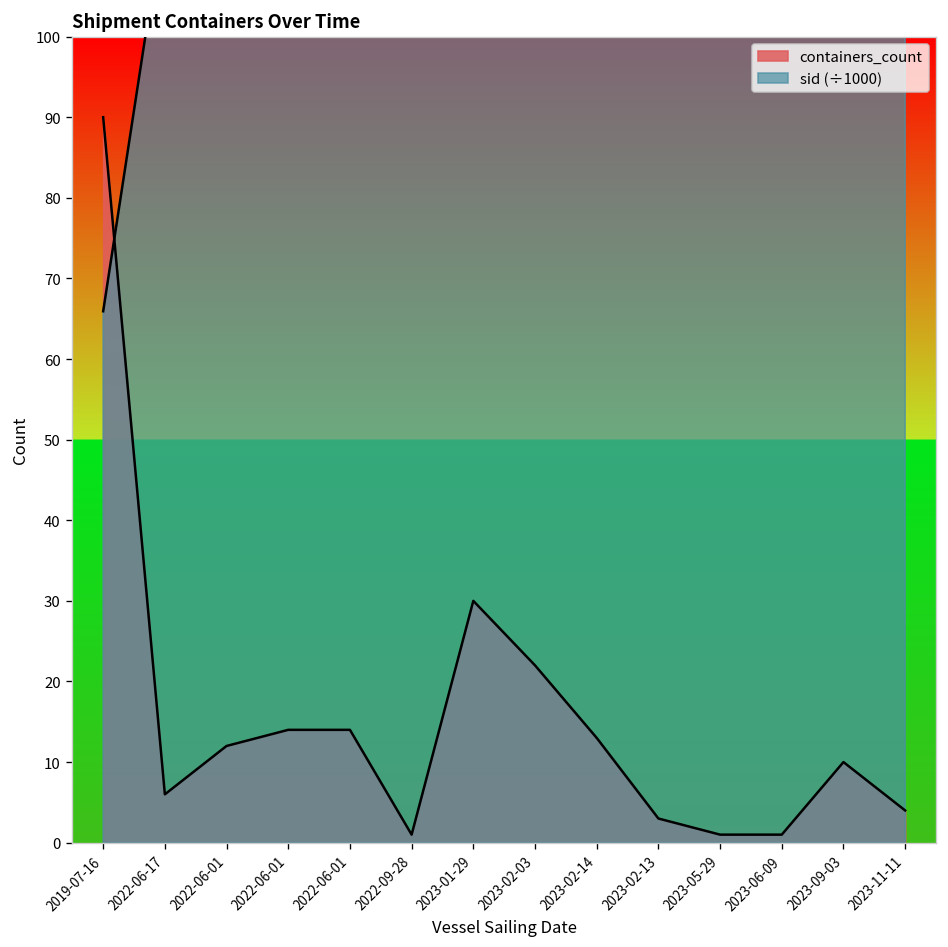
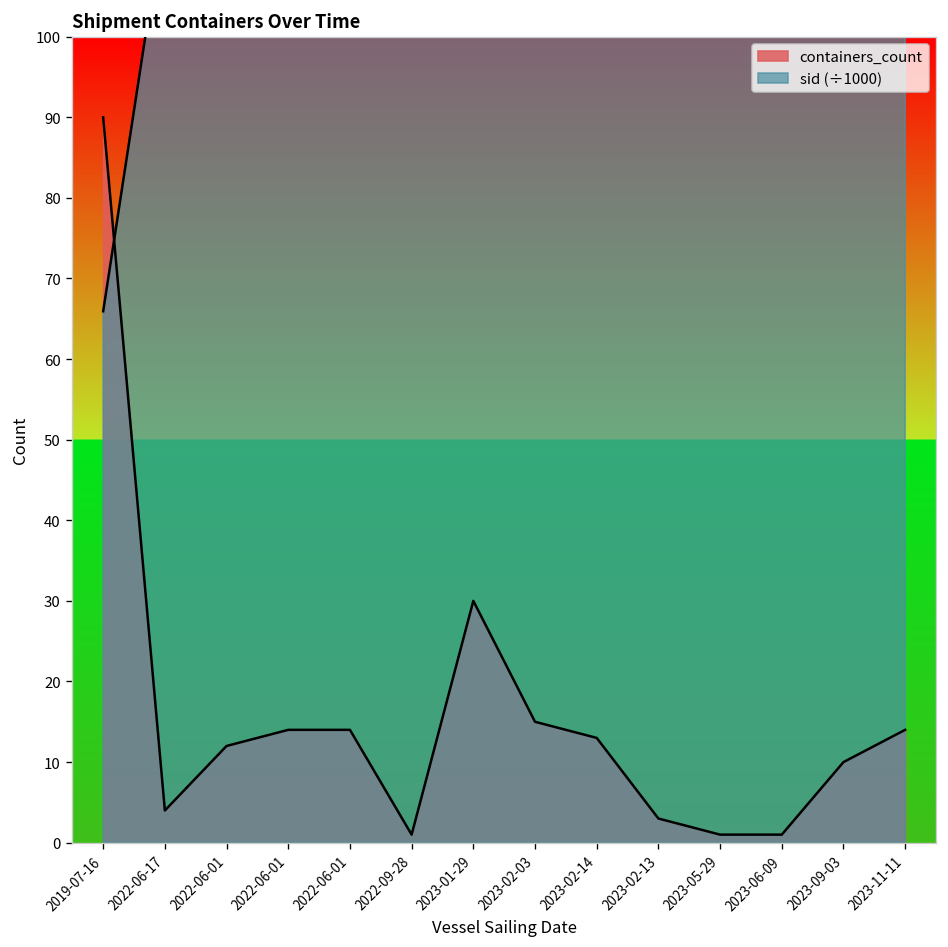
  {
    "containers_count": {
      "2019-07-16": 90,
-     "2022-06-17": 6,
+     "2022-06-17": 4,
      "2022-09-28": 1,
      "2023-01-29": 30,
-     "2023-02-03": 22,
+     "2023-02-03": 15,
      "2023-02-14": 13,
      "2023-02-13": 3,
      "2023-05-29": 1,
      "2023-06-09": 1,
      "2023-09-03": 10,
-     "2023-11-11": 4
+     "2023-11-11": 14
    },
    "sid (÷1000)": {
      "2019-07-16": 66
    }
  }
